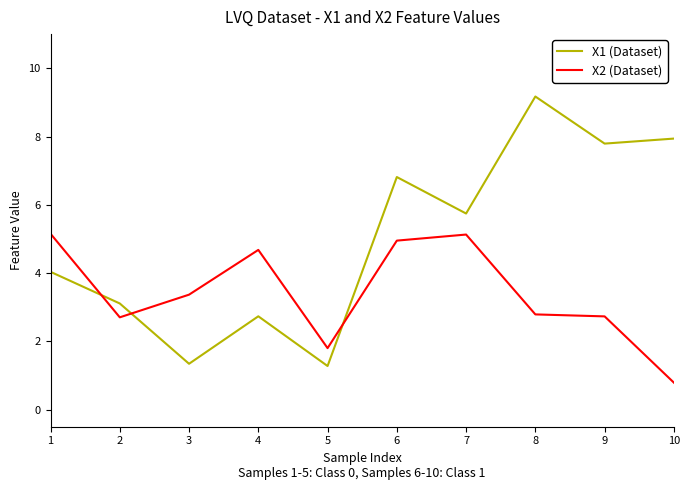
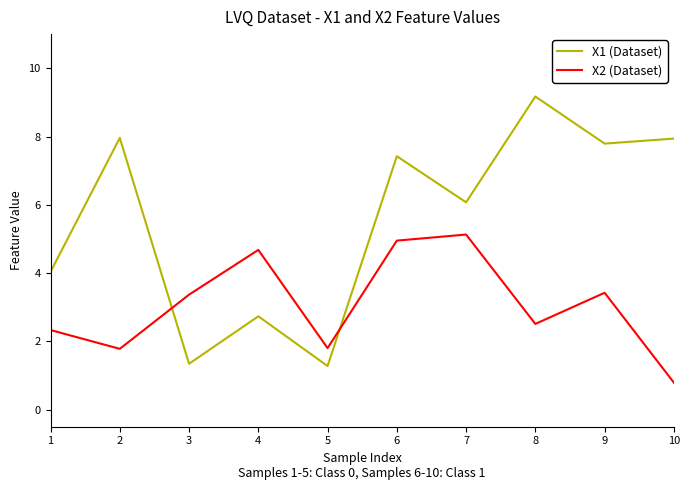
  {
    "X1 (Dataset)": {
      "1": 4.0,
-     "2": 3.1,
+     "2": 8.0,
      "3": 1.3,
      "4": 2.7,
      "5": 1.3,
-     "6": 6.8,
-     "7": 5.7,
+     "6": 7.4,
+     "7": 6.1,
      "8": 9.2,
      "9": 7.8,
      "10": 7.9
    },
    "X2 (Dataset)": {
-     "1": 5.2,
-     "2": 2.7,
+     "1": 2.3,
+     "2": 1.8,
      "3": 3.4,
      "4": 4.7,
      "5": 1.8,
      "6": 5.0,
      "7": 5.1,
-     "8": 2.8,
-     "9": 2.7,
+     "8": 2.5,
+     "9": 3.4,
      "10": 0.8
    }
  }
